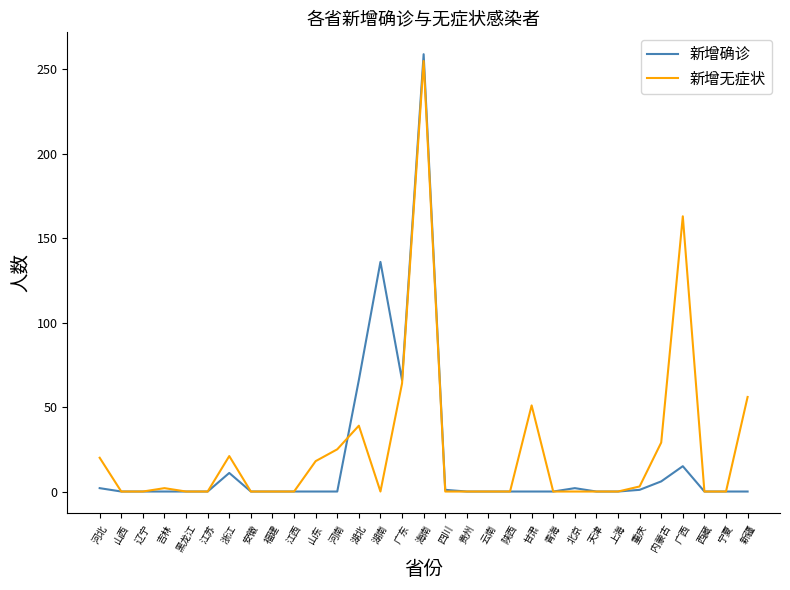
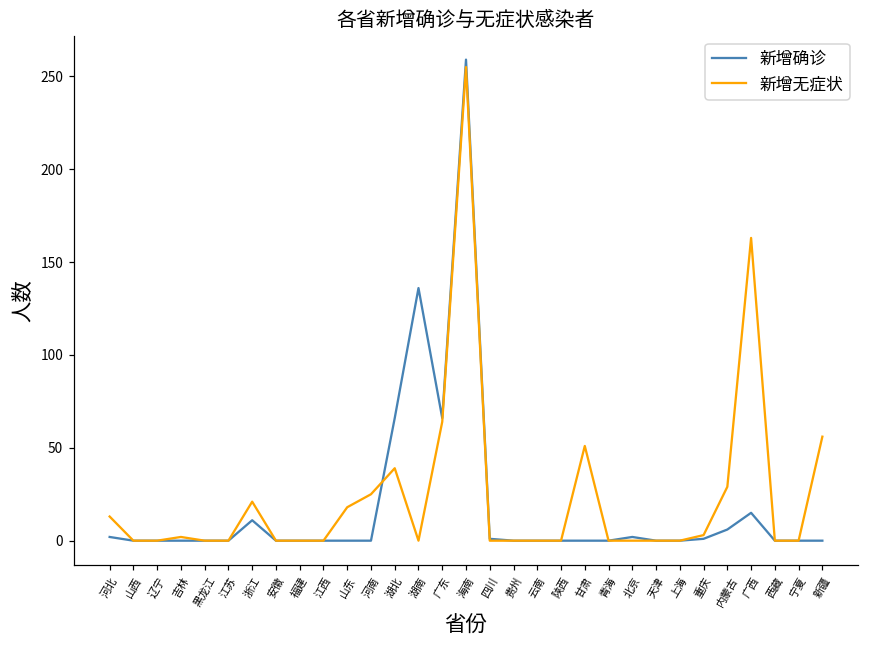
  {
    "新增确诊": {
      "河北": 2,
      "吉林": 0,
      "浙江": 11,
      "山东": 0,
      "河南": 0,
      "湖北": 66,
      "湖南": 136,
      "广东": 66,
      "海南": 259,
      "甘肃": 0,
      "北京": 2,
      "重庆": 1,
      "内蒙古": 6,
      "广西": 15,
      "新疆": 0
    },
    "新增无症状": {
-     "河北": 20,
+     "河北": 13,
      "吉林": 2,
      "浙江": 21,
      "山东": 18,
      "河南": 25,
      "湖北": 39,
      "湖南": 0,
      "广东": 64,
      "海南": 255,
      "甘肃": 51,
      "北京": 0,
      "重庆": 3,
      "内蒙古": 29,
      "广西": 163,
      "新疆": 56
    }
  }
